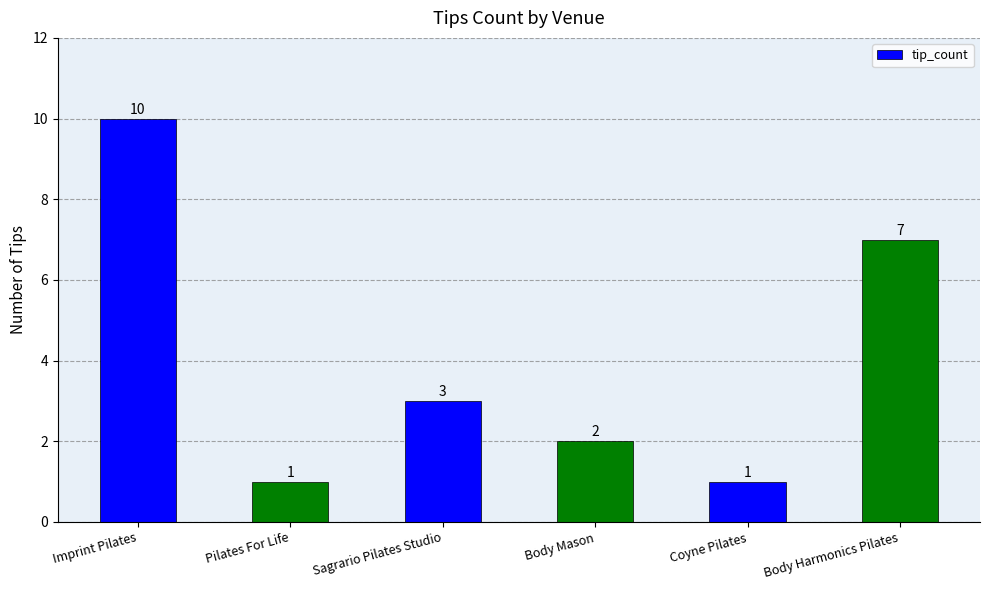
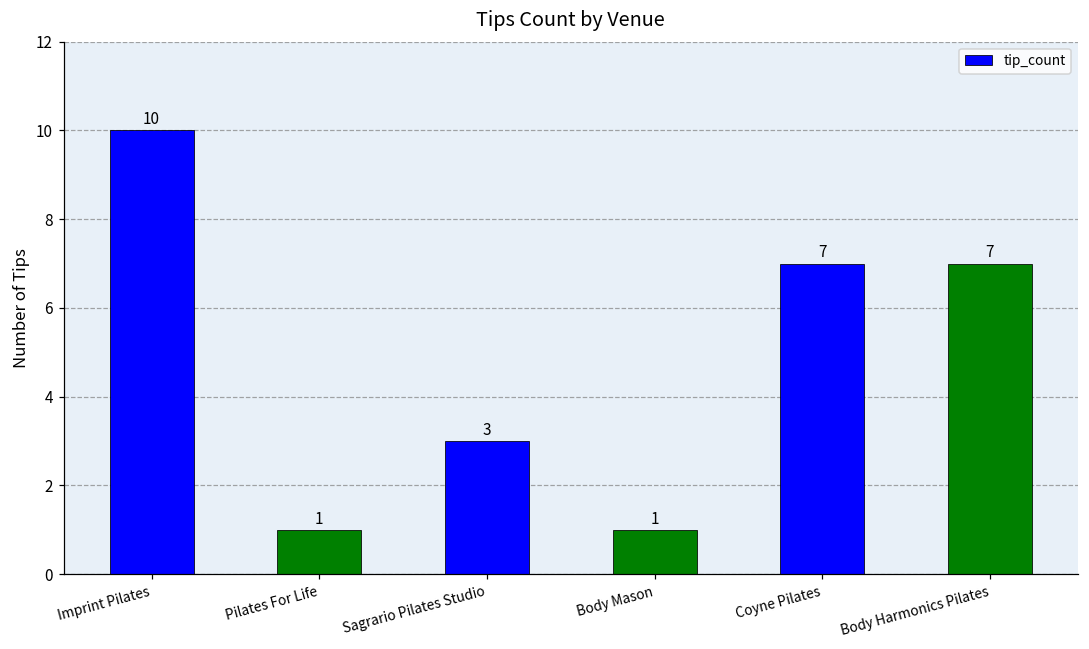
  {
    "Imprint Pilates": 10,
    "Pilates For Life": 1,
    "Sagrario Pilates Studio": 3,
-   "Body Mason": 2,
-   "Coyne Pilates": 1,
+   "Body Mason": 1,
+   "Coyne Pilates": 7,
    "Body Harmonics Pilates": 7
  }
